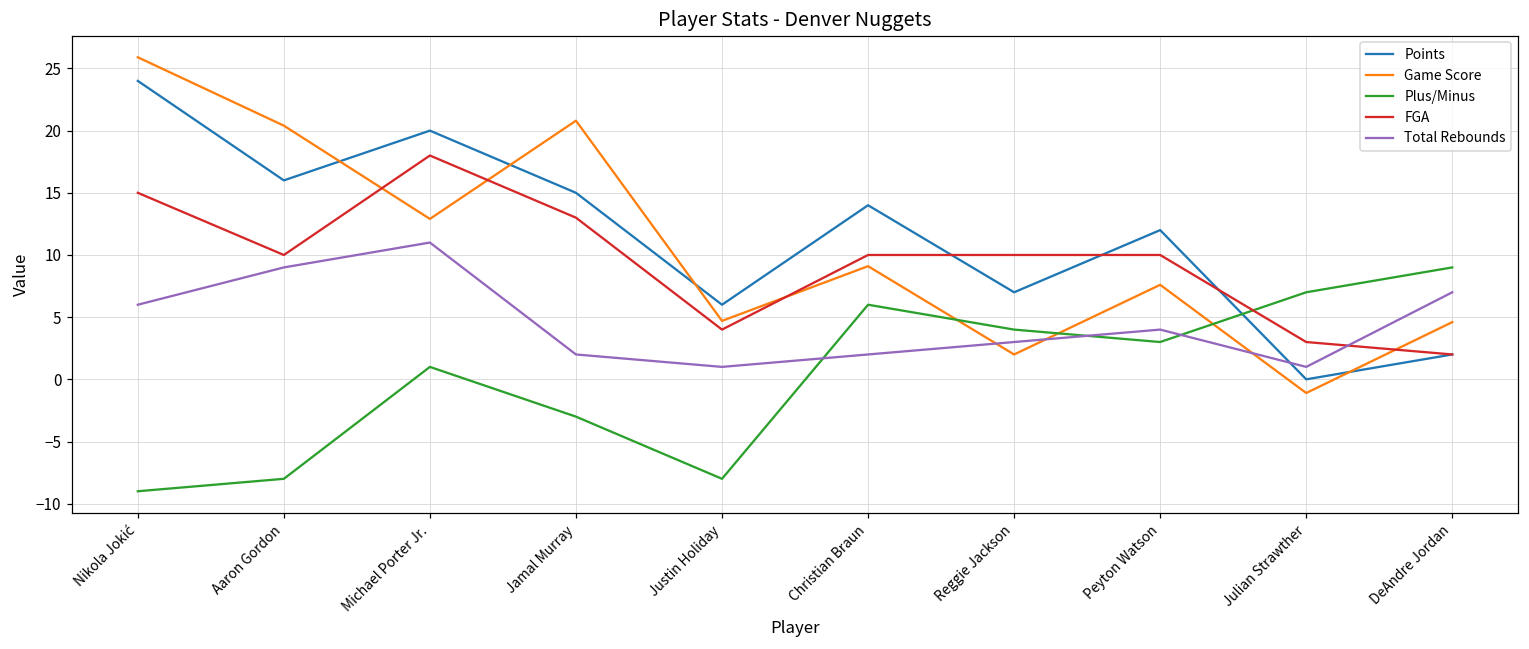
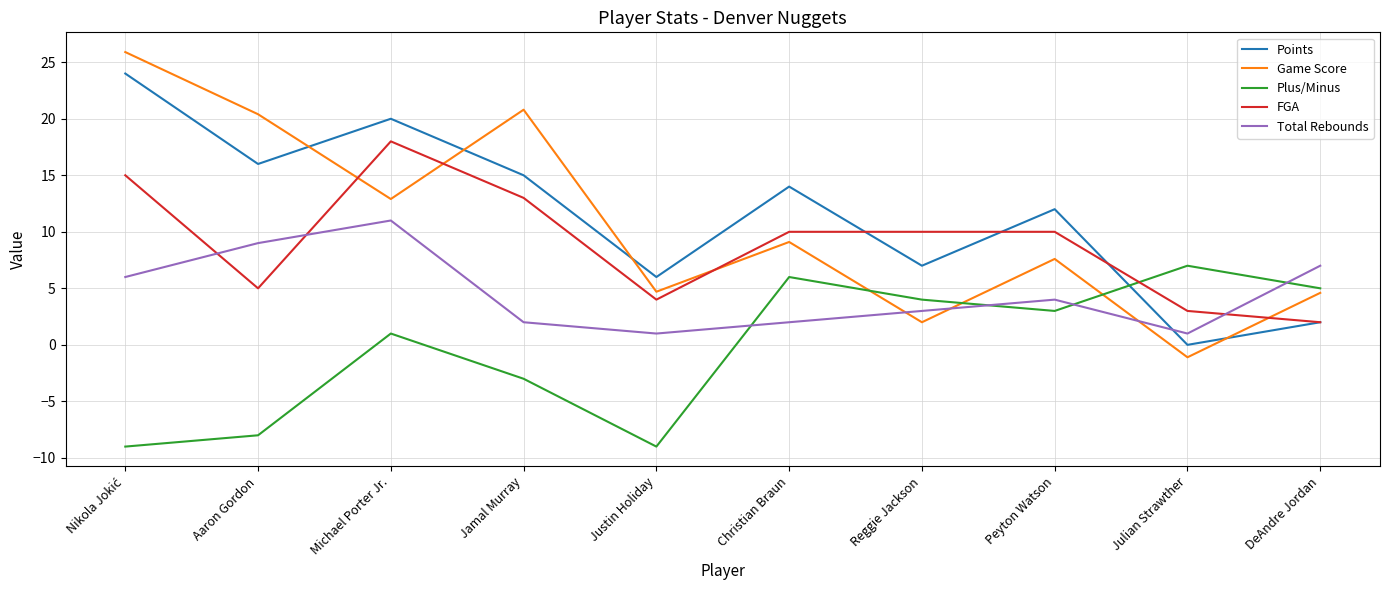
  {
    "Points": {
      "Nikola Jokić": 24,
      "Aaron Gordon": 16,
      "Michael Porter Jr.": 20,
      "Jamal Murray": 15,
      "Justin Holiday": 6,
      "Christian Braun": 14,
      "Reggie Jackson": 7,
      "Peyton Watson": 12,
      "Julian Strawther": 0
    },
    "Game Score": {
      "Nikola Jokić": 26,
      "Aaron Gordon": 20.4,
      "Michael Porter Jr.": 13,
      "Jamal Murray": 21,
      "Justin Holiday": 4.7,
      "Christian Braun": 9,
      "Reggie Jackson": 2,
      "Peyton Watson": 7.6,
      "Julian Strawther": -1,
      "DeAndre Jordan": 4.6
    },
    "Plus/Minus": {
      "Nikola Jokić": -9,
      "Aaron Gordon": -8,
      "Michael Porter Jr.": 1,
      "Jamal Murray": -3,
-     "Justin Holiday": -8,
+     "Justin Holiday": -9,
      "Christian Braun": 6,
      "Reggie Jackson": 4,
      "Peyton Watson": 3,
      "Julian Strawther": 7,
-     "DeAndre Jordan": 9
+     "DeAndre Jordan": 5
    },
    "FGA": {
      "Nikola Jokić": 15,
-     "Aaron Gordon": 10,
+     "Aaron Gordon": 5,
      "Michael Porter Jr.": 18,
      "Jamal Murray": 13,
      "Justin Holiday": 4,
      "Christian Braun": 10,
      "Reggie Jackson": 10,
      "Peyton Watson": 10,
      "Julian Strawther": 3
    },
    "Total Rebounds": {
      "Nikola Jokić": 6,
      "Aaron Gordon": 9,
      "Michael Porter Jr.": 11,
      "Jamal Murray": 2,
      "Justin Holiday": 1,
      "Christian Braun": 2,
      "Reggie Jackson": 3,
      "Peyton Watson": 4,
      "Julian Strawther": 1,
      "DeAndre Jordan": 7
    }
  }
